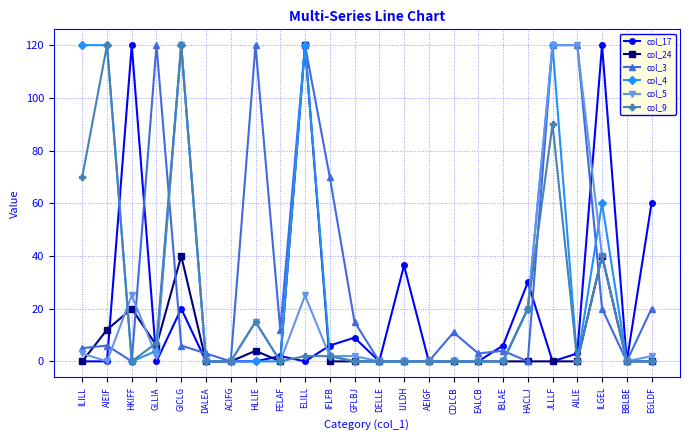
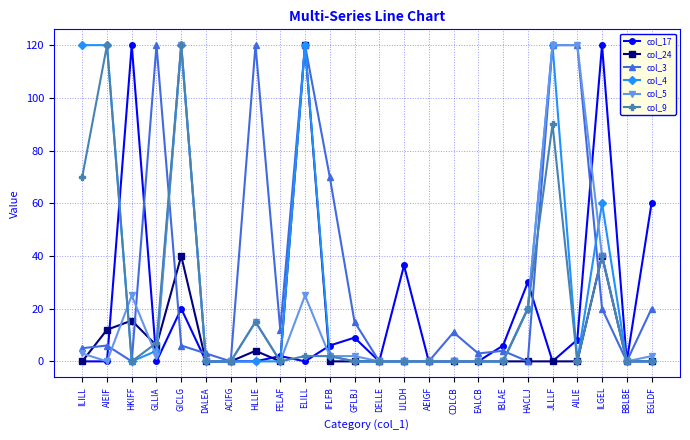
  {
    "col_17": {
      "HKIFF": 120,
      "GLLIA": 0,
      "GICLG": 20,
      "FELAF": 2,
      "ELILL": 0,
      "IFLFB": 6,
      "GFLBJ": 9,
      "IJLDH": 36,
      "IBLAE": 6,
      "HACLJ": 30,
-     "AILIE": 3,
+     "AILIE": 8,
      "ILGEL": 120,
      "EGLDF": 60
    },
    "col_24": {
      "AIEIF": 12,
-     "HKIFF": 20,
+     "HKIFF": 16,
      "GLLIA": 6,
      "GICLG": 40,
      "HLLIE": 4,
      "IFLFB": 0
    },
    "col_4": {
      "ILILL": 120,
      "GLLIA": 4,
      "ILGEL": 60
    }
  }
